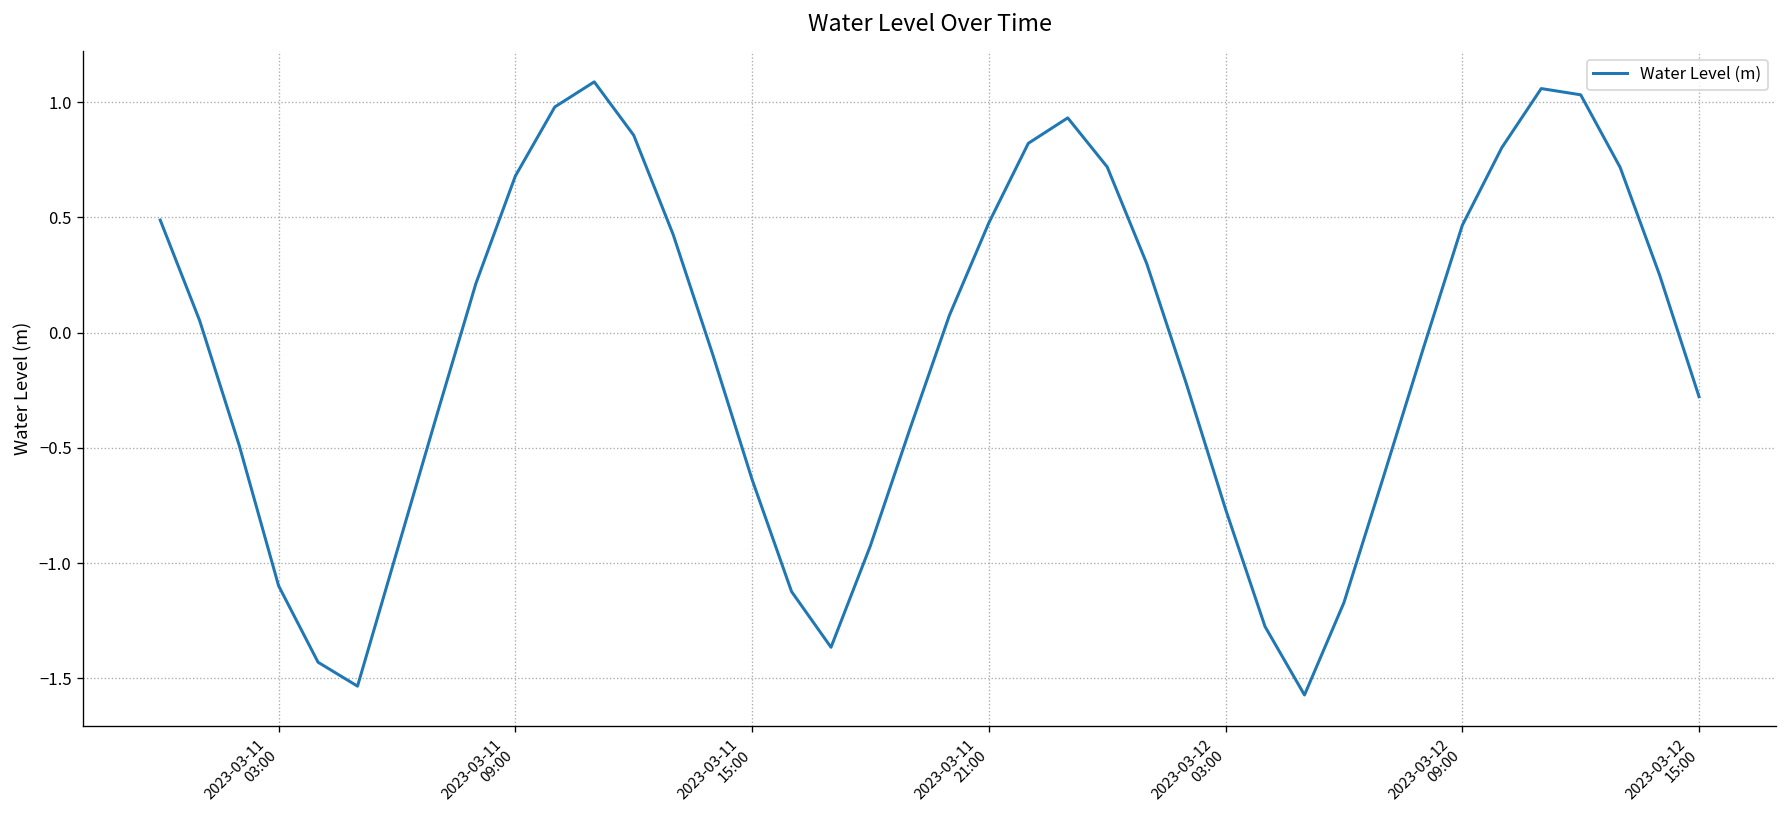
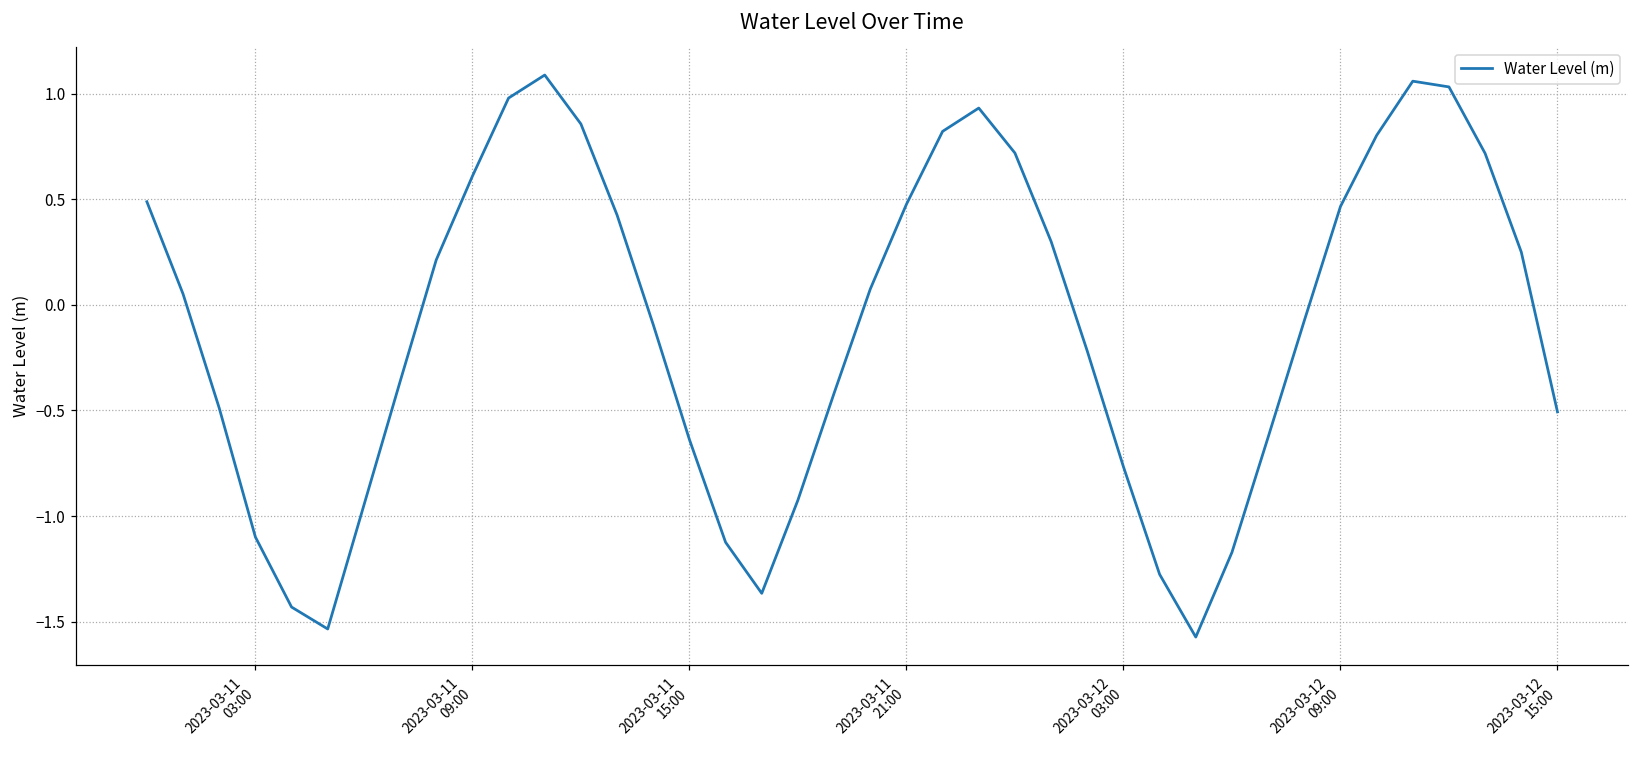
  {
    "2023-03-11 03:00": -1.10,
-   "2023-03-11 09:00": 0.68,
+   "2023-03-11 09:00": 0.61,
    "2023-03-11 15:00": -0.64,
    "2023-03-11 21:00": 0.48,
    "2023-03-12 03:00": -0.77,
    "2023-03-12 09:00": 0.47,
-   "2023-03-12 15:00": -0.28
+   "2023-03-12 15:00": -0.51
  }
